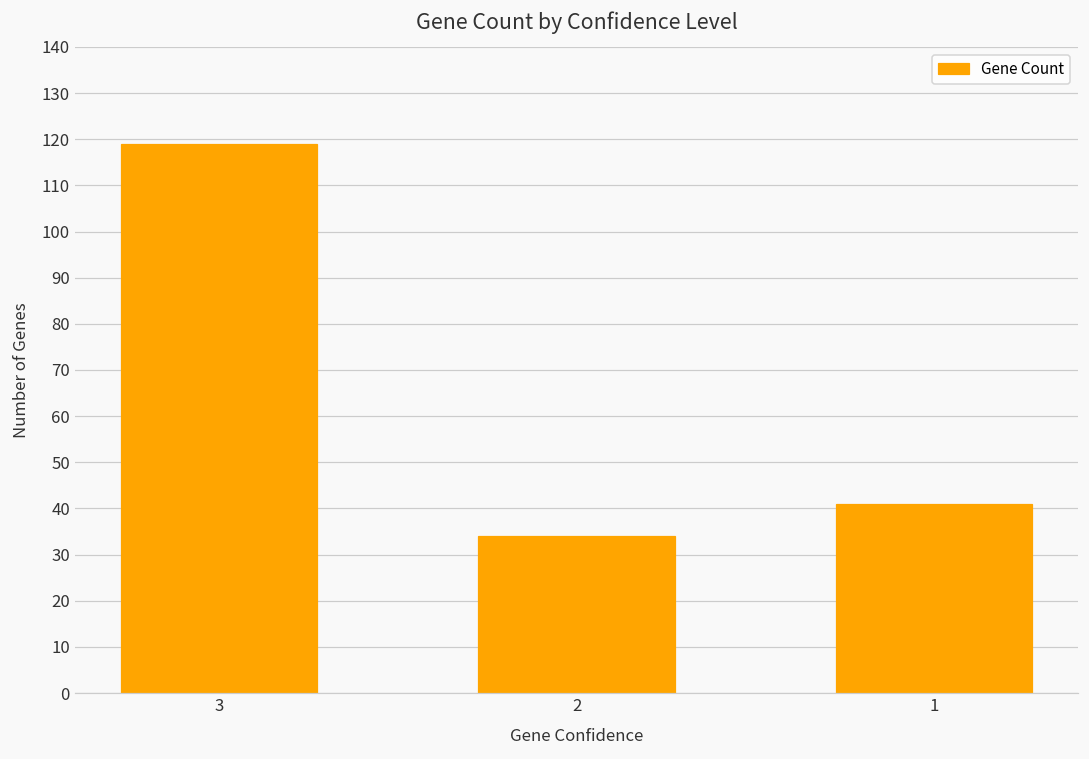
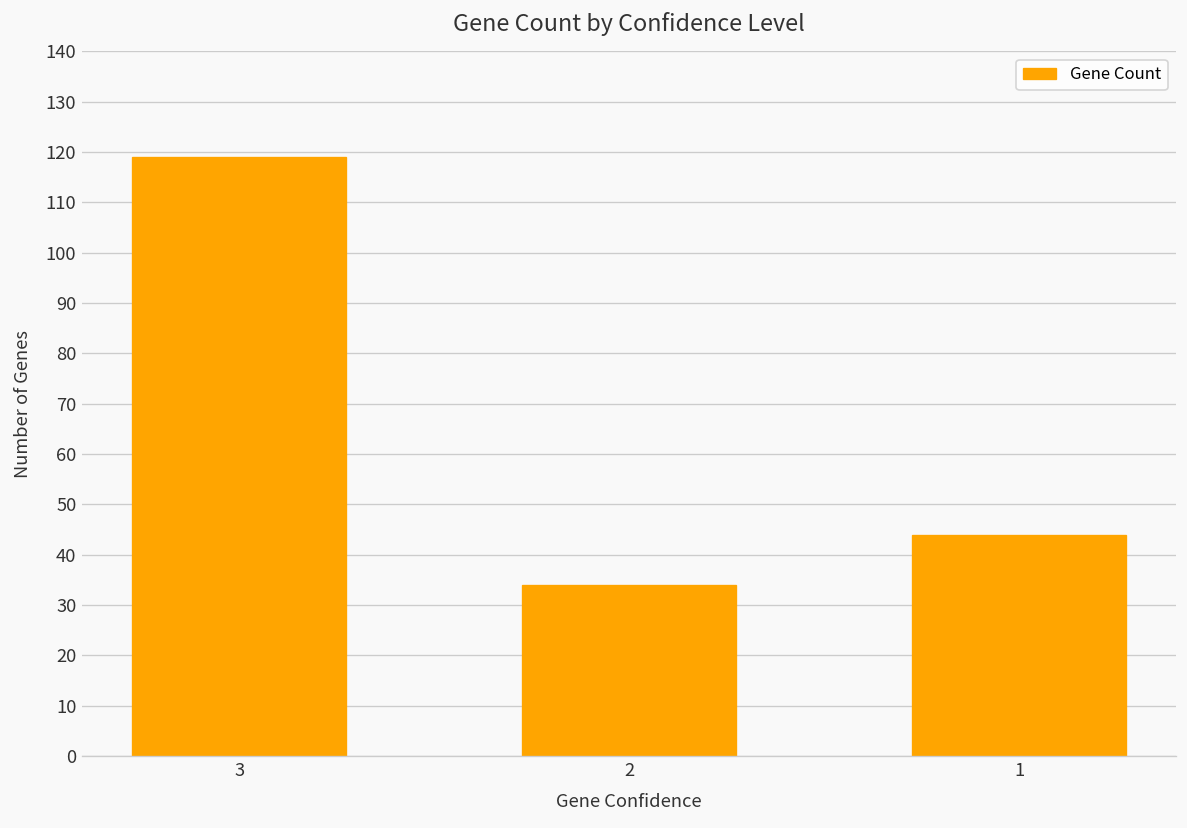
  {
    "3": 119,
    "2": 34,
-   "1": 41
+   "1": 44
  }
